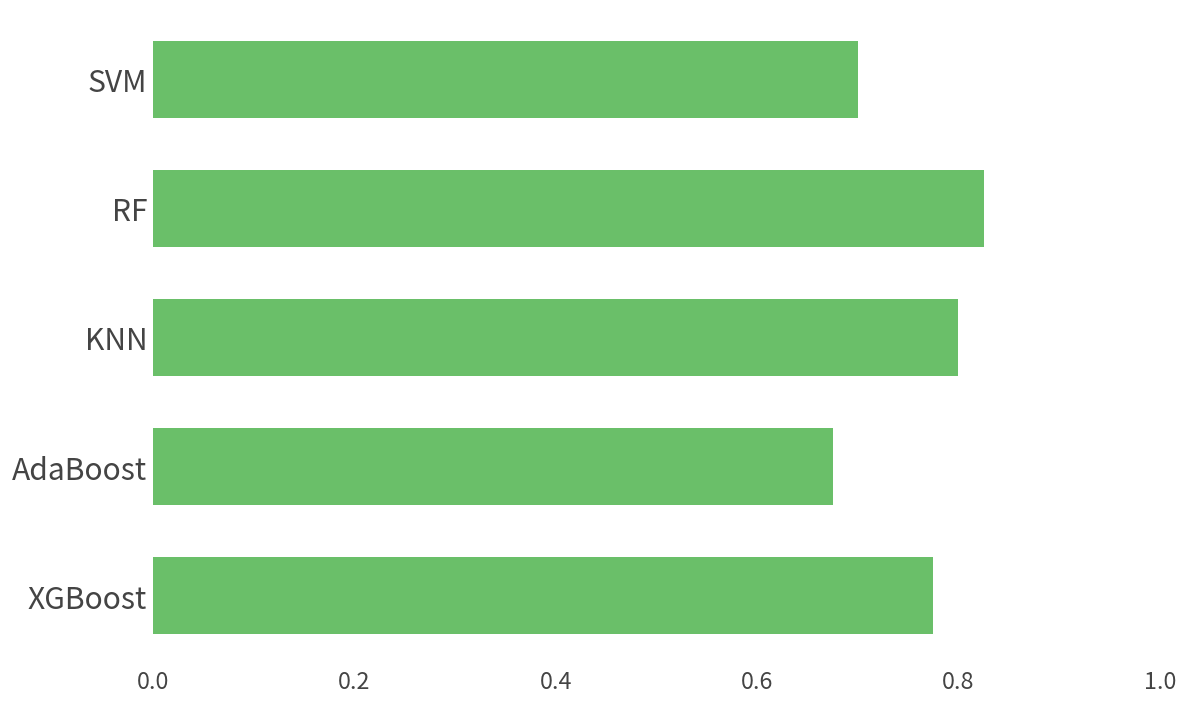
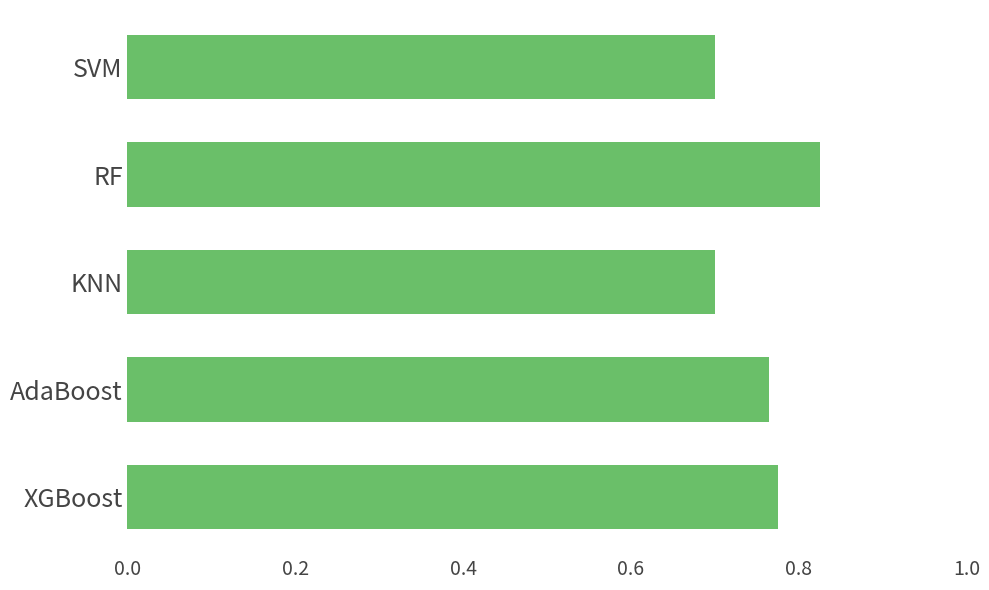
  {
    "SVM": 0.70,
    "RF": 0.83,
-   "KNN": 0.8,
-   "AdaBoost": 0.68,
+   "KNN": 0.7,
+   "AdaBoost": 0.77,
    "XGBoost": 0.78
  }
